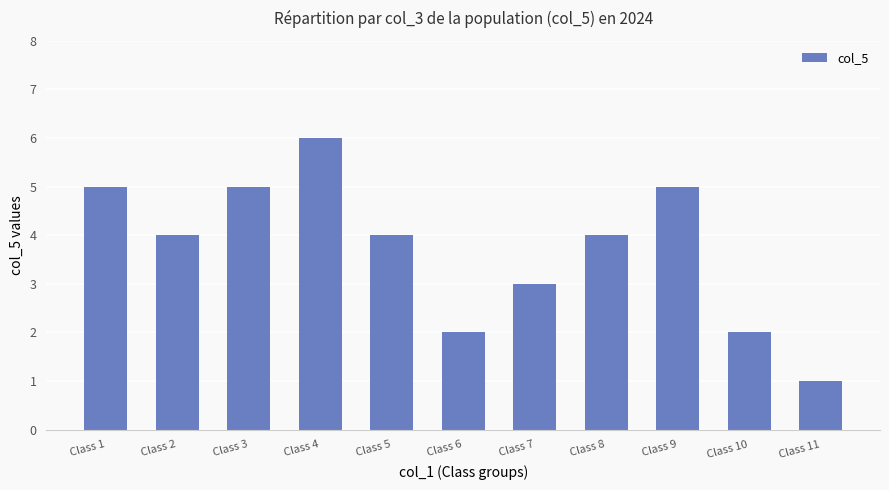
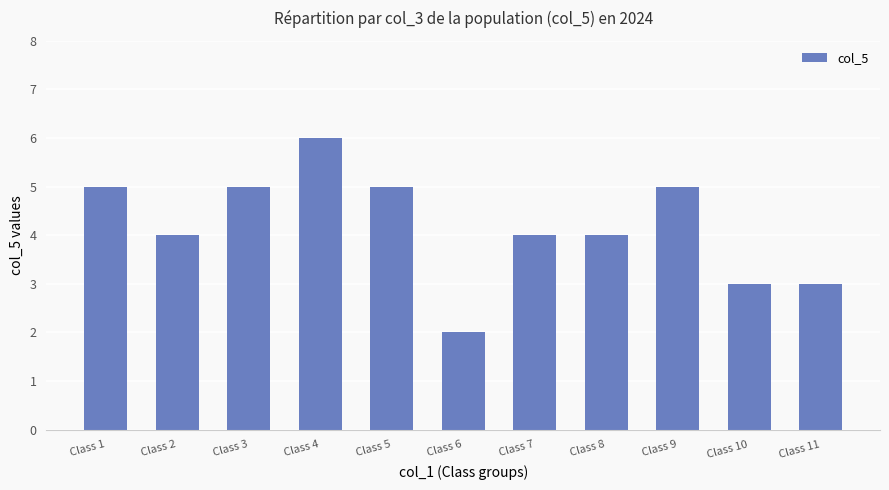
  {
    "Class 1": 5,
    "Class 2": 4,
    "Class 3": 5,
    "Class 4": 6,
-   "Class 5": 4,
+   "Class 5": 5,
    "Class 6": 2,
-   "Class 7": 3,
+   "Class 7": 4,
    "Class 8": 4,
    "Class 9": 5,
-   "Class 10": 2,
-   "Class 11": 1
+   "Class 10": 3,
+   "Class 11": 3
  }
